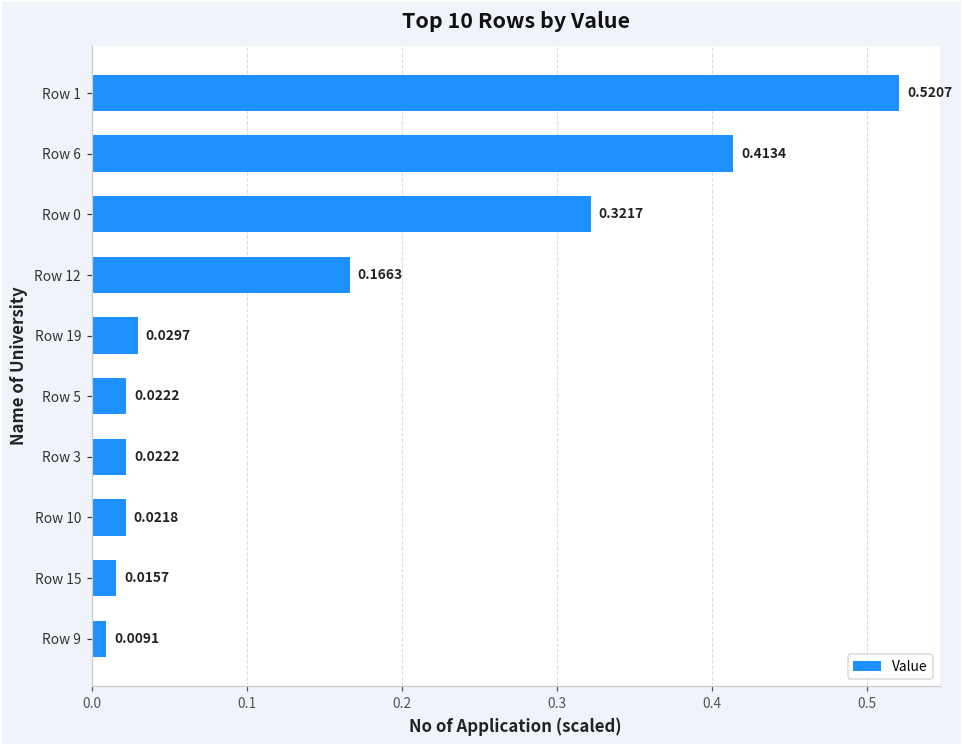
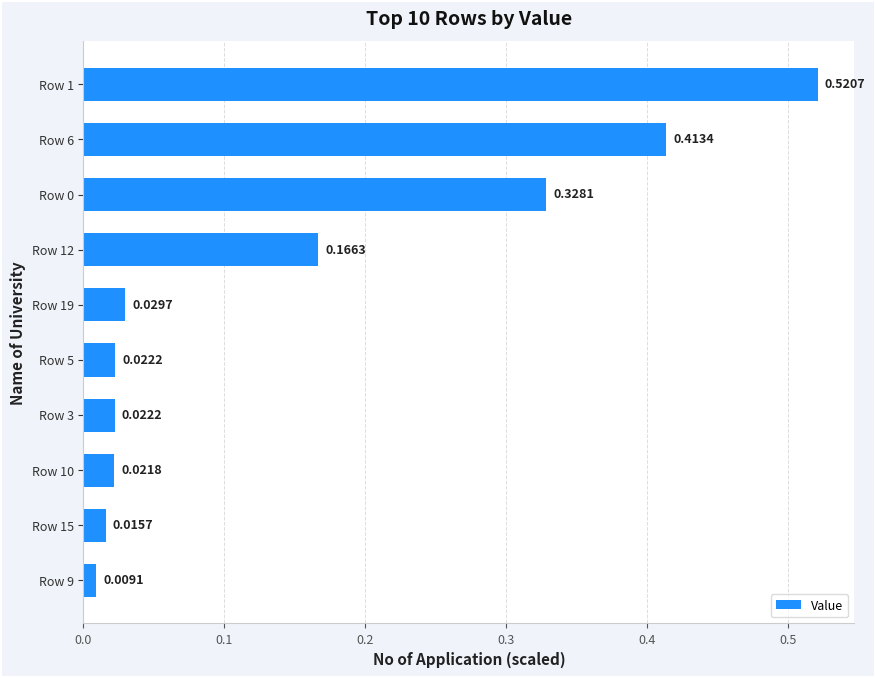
  {
    "Row 1": 0.5207,
    "Row 6": 0.4134,
-   "Row 0": 0.3217,
+   "Row 0": 0.3281,
    "Row 12": 0.1663,
    "Row 19": 0.0297,
    "Row 5": 0.0222,
    "Row 3": 0.0222,
    "Row 10": 0.0218,
    "Row 15": 0.0157,
    "Row 9": 0.0091
  }
